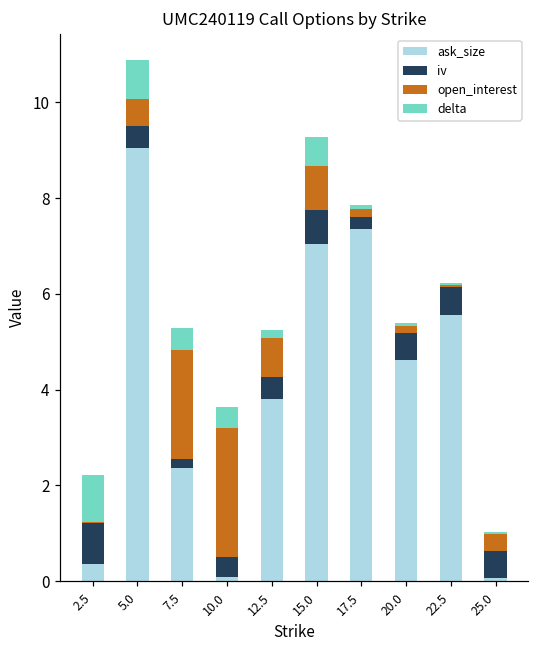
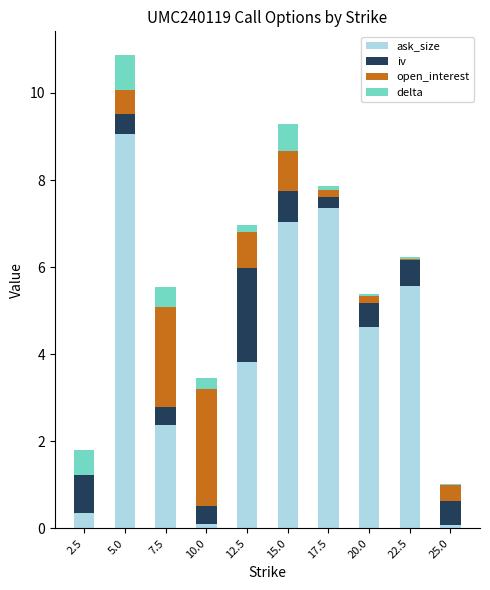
  {
    "ask_size": {
      "2.5": 0.4,
      "5.0": 9.1,
      "7.5": 2.4,
      "10.0": 0.1,
      "12.5": 3.8,
      "15.0": 7.0,
      "17.5": 7.4,
      "20.0": 4.6,
      "22.5": 5.6,
      "25.0": 0.1
    },
    "iv": {
      "2.5": 0.9,
      "5.0": 0.5,
-     "7.5": 0.2,
+     "7.5": 0.4,
      "10.0": 0.4,
-     "12.5": 0.4,
+     "12.5": 2.2,
      "15.0": 0.7,
      "17.5": 0.2,
      "20.0": 0.6,
      "22.5": 0.6,
      "25.0": 0.6
    },
    "open_interest": {
      "5.0": 0.6,
      "7.5": 2.3,
      "10.0": 2.7,
      "12.5": 0.8,
      "15.0": 0.9,
      "17.5": 0.2,
      "20.0": 0.2,
      "25.0": 0.4
    },
    "delta": {
-     "2.5": 1.0,
+     "2.5": 0.6,
      "5.0": 0.8,
      "7.5": 0.5,
-     "10.0": 0.5,
+     "10.0": 0.3,
      "12.5": 0.2,
      "15.0": 0.6,
      "17.5": 0.1,
      "20.0": 0.1
    }
  }
